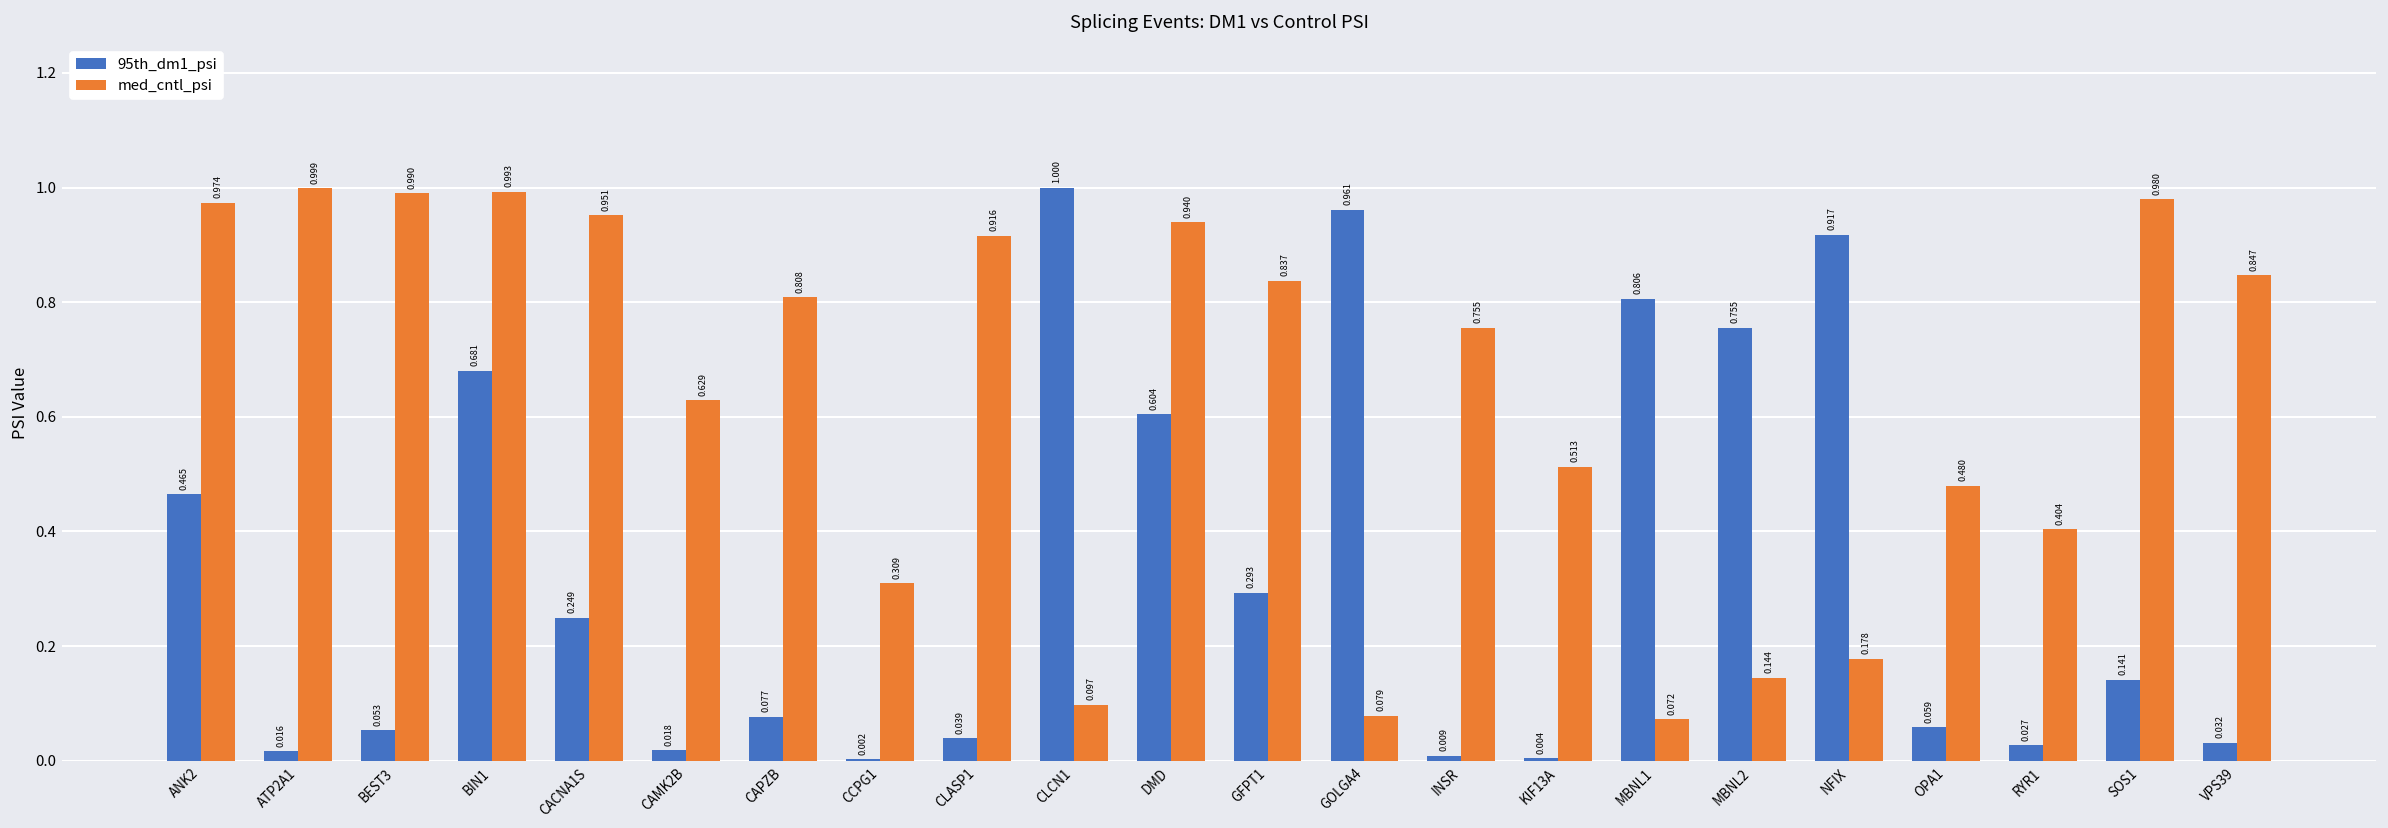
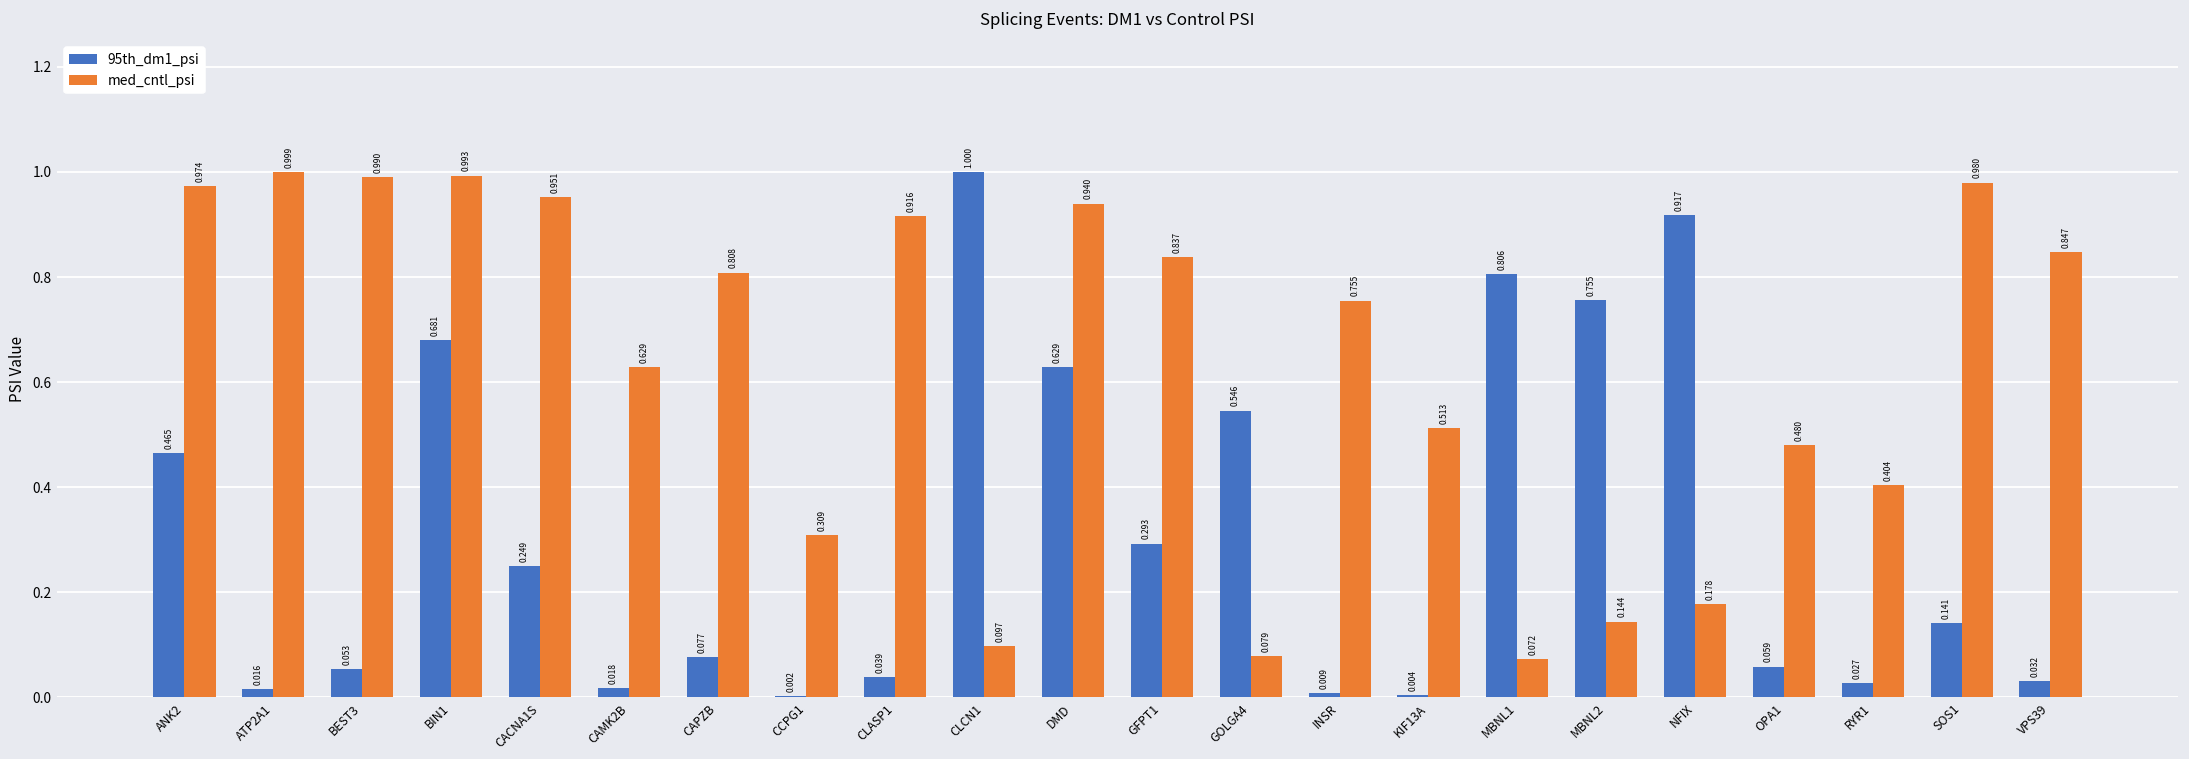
  {
    "95th_dm1_psi": {
      "ANK2": 0.465,
      "ATP2A1": 0.016,
      "BEST3": 0.053,
      "BIN1": 0.681,
      "CACNA1S": 0.249,
      "CAMK2B": 0.018,
      "CAPZB": 0.077,
      "CCPG1": 0.002,
      "CLASP1": 0.039,
      "CLCN1": 1.000,
-     "DMD": 0.604,
+     "DMD": 0.629,
      "GFPT1": 0.293,
-     "GOLGA4": 0.961,
+     "GOLGA4": 0.546,
      "INSR": 0.009,
      "KIF13A": 0.004,
      "MBNL1": 0.806,
      "MBNL2": 0.755,
      "NFIX": 0.917,
      "OPA1": 0.059,
      "RYR1": 0.027,
      "SOS1": 0.141,
      "VPS39": 0.032
    },
    "med_cntl_psi": {
      "ANK2": 0.974,
      "ATP2A1": 0.999,
      "BEST3": 0.990,
      "BIN1": 0.993,
      "CACNA1S": 0.951,
      "CAMK2B": 0.629,
      "CAPZB": 0.808,
      "CCPG1": 0.309,
      "CLASP1": 0.916,
      "CLCN1": 0.097,
      "DMD": 0.940,
      "GFPT1": 0.837,
      "GOLGA4": 0.079,
      "INSR": 0.755,
      "KIF13A": 0.513,
      "MBNL1": 0.072,
      "MBNL2": 0.144,
      "NFIX": 0.178,
      "OPA1": 0.480,
      "RYR1": 0.404,
      "SOS1": 0.980,
      "VPS39": 0.847
    }
  }
